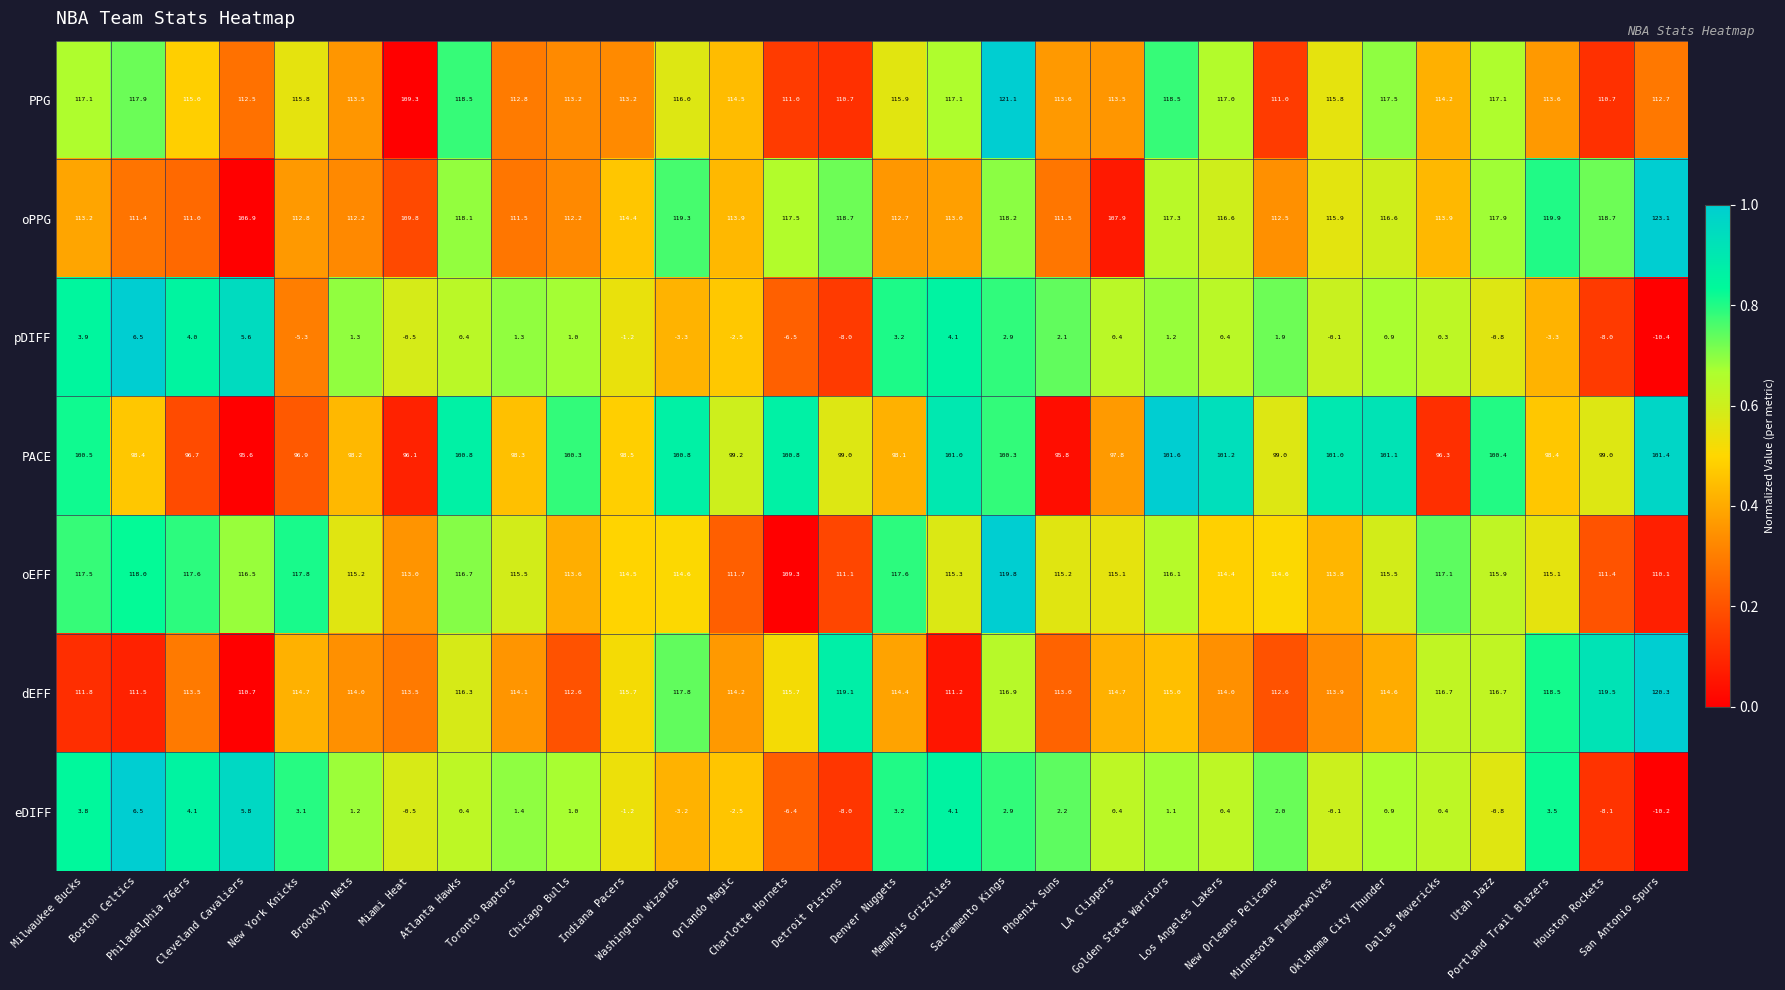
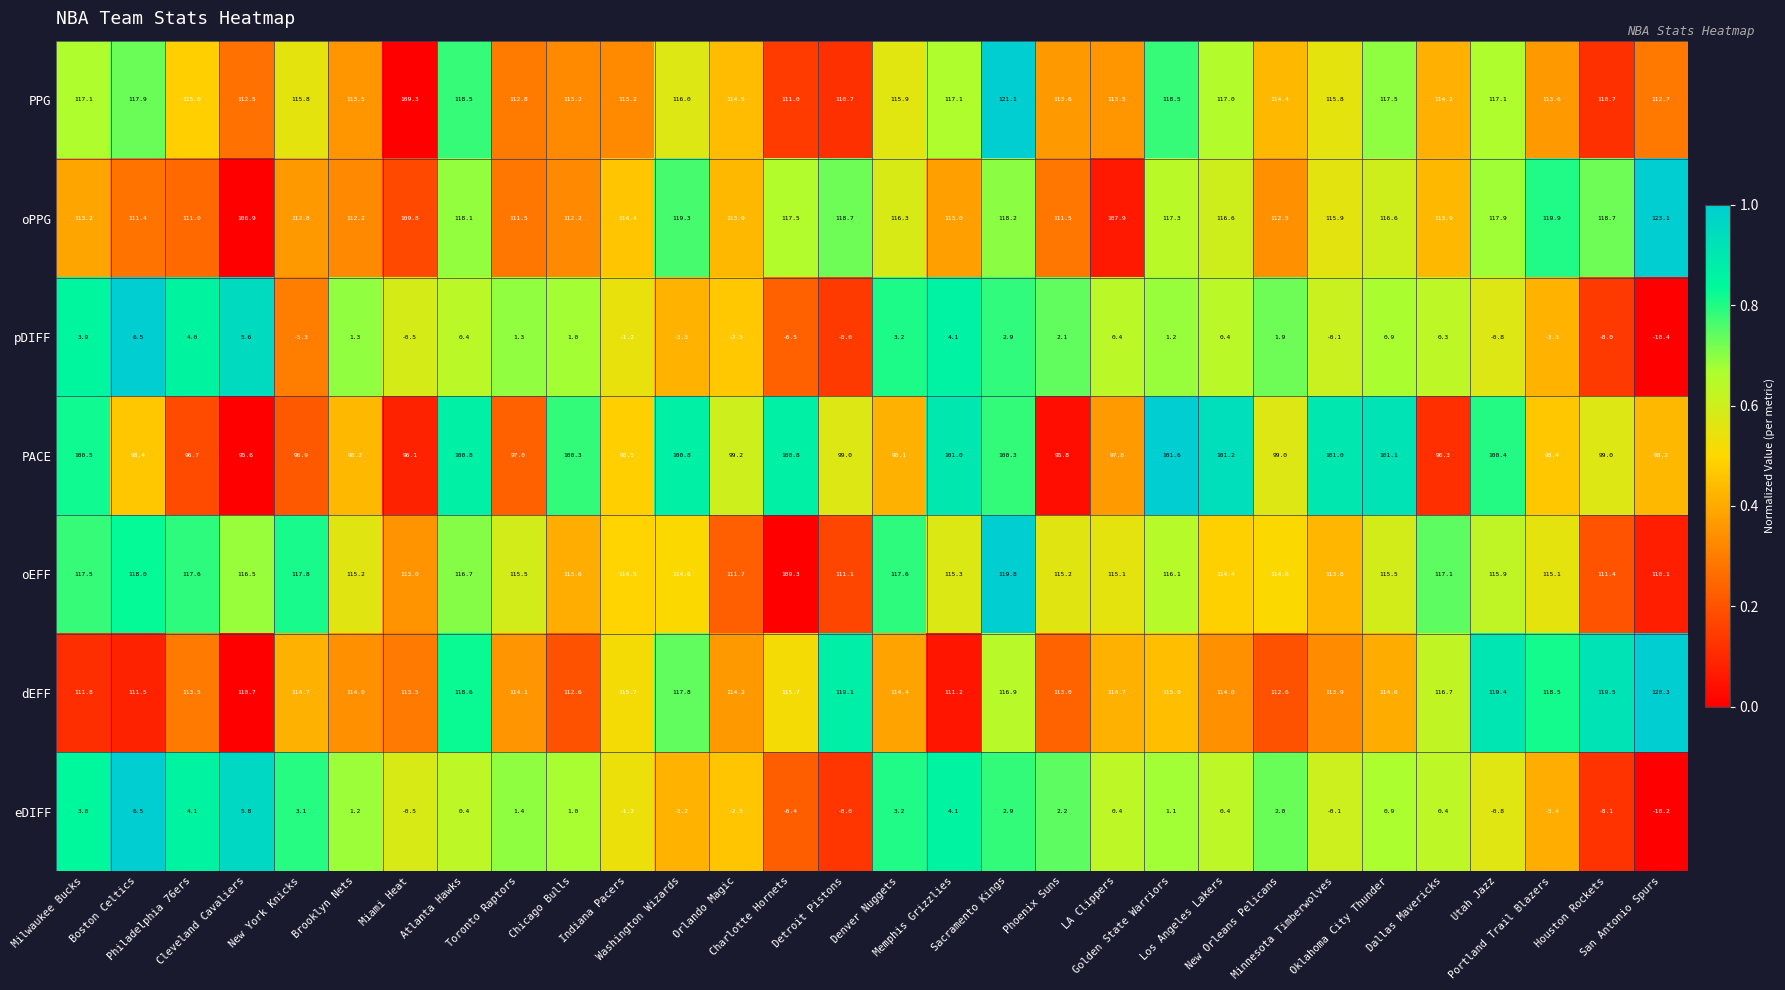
  {
    "PPG": {
      "Milwaukee Bucks": 117.1,
      "Boston Celtics": 117.9,
      "Philadelphia 76ers": 115.0,
      "Cleveland Cavaliers": 112.5,
      "New York Knicks": 115.8,
      "Brooklyn Nets": 113.5,
      "Miami Heat": 109.3,
      "Atlanta Hawks": 118.5,
      "Toronto Raptors": 112.8,
      "Chicago Bulls": 113.2,
      "Indiana Pacers": 113.2,
      "Washington Wizards": 116.0,
      "Orlando Magic": 114.5,
      "Charlotte Hornets": 111.0,
      "Detroit Pistons": 110.7,
      "Denver Nuggets": 115.9,
      "Memphis Grizzlies": 117.1,
      "Sacramento Kings": 121.1,
      "Phoenix Suns": 113.6,
      "LA Clippers": 113.5,
      "Golden State Warriors": 118.5,
      "Los Angeles Lakers": 117.0,
-     "New Orleans Pelicans": 111.0,
+     "New Orleans Pelicans": 114.4,
      "Minnesota Timberwolves": 115.8,
      "Oklahoma City Thunder": 117.5,
      "Dallas Mavericks": 114.2,
      "Utah Jazz": 117.1,
      "Portland Trail Blazers": 113.6,
      "Houston Rockets": 110.7,
      "San Antonio Spurs": 112.7
    },
    "oPPG": {
      "Milwaukee Bucks": 113.2,
      "Boston Celtics": 111.4,
      "Philadelphia 76ers": 111.0,
      "Cleveland Cavaliers": 106.9,
      "New York Knicks": 112.8,
      "Brooklyn Nets": 112.2,
      "Miami Heat": 109.8,
      "Atlanta Hawks": 118.1,
      "Toronto Raptors": 111.5,
      "Chicago Bulls": 112.2,
      "Indiana Pacers": 114.4,
      "Washington Wizards": 119.3,
      "Orlando Magic": 113.9,
      "Charlotte Hornets": 117.5,
      "Detroit Pistons": 118.7,
-     "Denver Nuggets": 112.7,
+     "Denver Nuggets": 116.3,
      "Memphis Grizzlies": 113.0,
      "Sacramento Kings": 118.2,
      "Phoenix Suns": 111.5,
      "LA Clippers": 107.9,
      "Golden State Warriors": 117.3,
      "Los Angeles Lakers": 116.6,
      "New Orleans Pelicans": 112.5,
      "Minnesota Timberwolves": 115.9,
      "Oklahoma City Thunder": 116.6,
      "Dallas Mavericks": 113.9,
      "Utah Jazz": 117.9,
      "Portland Trail Blazers": 119.9,
      "Houston Rockets": 118.7,
      "San Antonio Spurs": 123.1
    },
    "PACE": {
      "Milwaukee Bucks": 100.5,
      "Boston Celtics": 98.4,
      "Philadelphia 76ers": 96.7,
      "Cleveland Cavaliers": 95.6,
      "New York Knicks": 96.9,
      "Brooklyn Nets": 98.2,
      "Miami Heat": 96.1,
      "Atlanta Hawks": 100.8,
-     "Toronto Raptors": 98.3,
+     "Toronto Raptors": 97.0,
      "Chicago Bulls": 100.3,
      "Indiana Pacers": 98.5,
      "Washington Wizards": 100.8,
      "Orlando Magic": 99.2,
      "Charlotte Hornets": 100.8,
      "Detroit Pistons": 99.0,
      "Denver Nuggets": 98.1,
      "Memphis Grizzlies": 101.0,
      "Sacramento Kings": 100.3,
      "Phoenix Suns": 95.8,
      "LA Clippers": 97.8,
      "Golden State Warriors": 101.6,
      "Los Angeles Lakers": 101.2,
      "New Orleans Pelicans": 99.0,
      "Minnesota Timberwolves": 101.0,
      "Oklahoma City Thunder": 101.1,
      "Dallas Mavericks": 96.3,
      "Utah Jazz": 100.4,
      "Portland Trail Blazers": 98.4,
      "Houston Rockets": 99.0,
-     "San Antonio Spurs": 101.4
+     "San Antonio Spurs": 98.2
    },
    "dEFF": {
      "Milwaukee Bucks": 111.8,
      "Boston Celtics": 111.5,
      "Philadelphia 76ers": 113.5,
      "Cleveland Cavaliers": 110.7,
      "New York Knicks": 114.7,
      "Brooklyn Nets": 114.0,
      "Miami Heat": 113.5,
-     "Atlanta Hawks": 116.3,
+     "Atlanta Hawks": 118.6,
      "Toronto Raptors": 114.1,
      "Chicago Bulls": 112.6,
      "Indiana Pacers": 115.7,
      "Washington Wizards": 117.8,
      "Orlando Magic": 114.2,
      "Charlotte Hornets": 115.7,
      "Detroit Pistons": 119.1,
      "Denver Nuggets": 114.4,
      "Memphis Grizzlies": 111.2,
      "Sacramento Kings": 116.9,
      "Phoenix Suns": 113.0,
      "LA Clippers": 114.7,
      "Golden State Warriors": 115.0,
      "Los Angeles Lakers": 114.0,
      "New Orleans Pelicans": 112.6,
      "Minnesota Timberwolves": 113.9,
      "Oklahoma City Thunder": 114.6,
      "Dallas Mavericks": 116.7,
-     "Utah Jazz": 116.7,
+     "Utah Jazz": 119.4,
      "Portland Trail Blazers": 118.5,
      "Houston Rockets": 119.5,
      "San Antonio Spurs": 120.3
    },
    "eDIFF": {
      "Milwaukee Bucks": 3.8,
      "Boston Celtics": 6.5,
      "Philadelphia 76ers": 4.1,
      "Cleveland Cavaliers": 5.8,
      "New York Knicks": 3.1,
      "Brooklyn Nets": 1.2,
      "Miami Heat": -0.5,
      "Atlanta Hawks": 0.4,
      "Toronto Raptors": 1.4,
      "Chicago Bulls": 1.0,
      "Indiana Pacers": -1.2,
      "Washington Wizards": -3.2,
      "Orlando Magic": -2.5,
      "Charlotte Hornets": -6.4,
      "Detroit Pistons": -8.0,
      "Denver Nuggets": 3.2,
      "Memphis Grizzlies": 4.1,
      "Sacramento Kings": 2.9,
      "Phoenix Suns": 2.2,
      "LA Clippers": 0.4,
      "Golden State Warriors": 1.1,
      "Los Angeles Lakers": 0.4,
      "New Orleans Pelicans": 2.0,
      "Minnesota Timberwolves": -0.1,
      "Oklahoma City Thunder": 0.9,
      "Dallas Mavericks": 0.4,
      "Utah Jazz": -0.8,
-     "Portland Trail Blazers": 3.5,
+     "Portland Trail Blazers": -3.4,
      "Houston Rockets": -8.1,
      "San Antonio Spurs": -10.2
    }
  }
